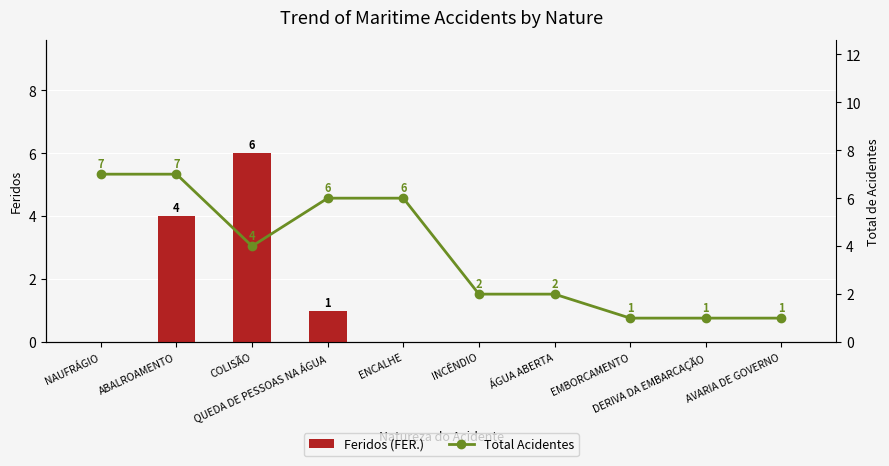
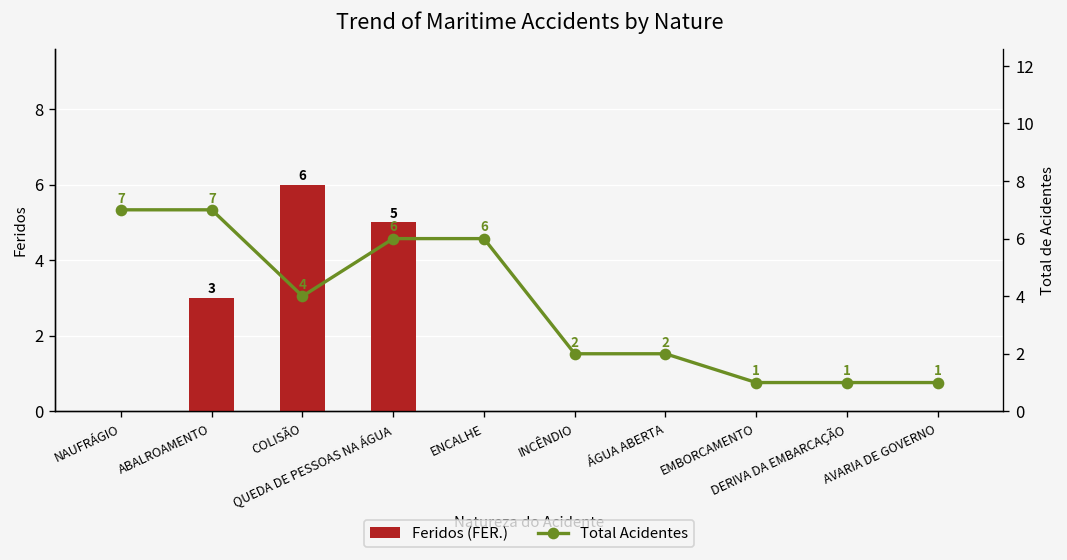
  {
    "Feridos (FER.)": {
-     "ABALROAMENTO": 4,
+     "ABALROAMENTO": 3,
      "COLISÃO": 6,
-     "QUEDA DE PESSOAS NA ÁGUA": 1
+     "QUEDA DE PESSOAS NA ÁGUA": 5
    },
    "Total Acidentes": {
      "NAUFRÁGIO": 7,
      "ABALROAMENTO": 7,
      "COLISÃO": 4,
      "QUEDA DE PESSOAS NA ÁGUA": 6,
      "ENCALHE": 6,
      "INCÊNDIO": 2,
      "ÁGUA ABERTA": 2,
      "EMBORCAMENTO": 1,
      "DERIVA DA EMBARCAÇÃO": 1,
      "AVARIA DE GOVERNO": 1
    }
  }
